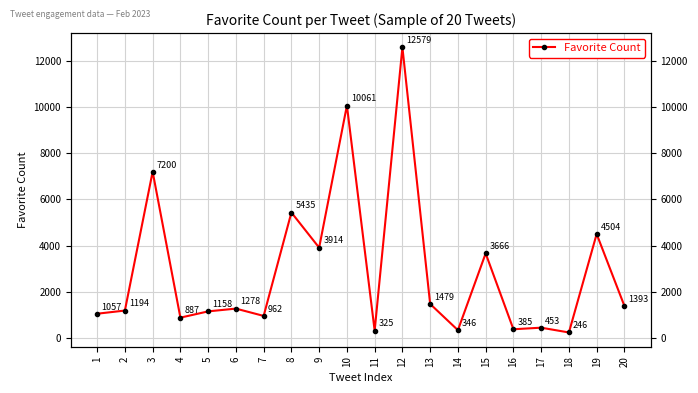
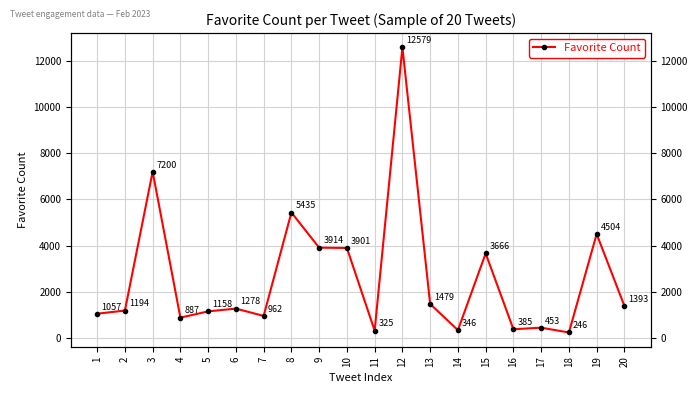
  {
    "1": 1057,
    "2": 1194,
    "3": 7200,
    "4": 887,
    "5": 1158,
    "6": 1278,
    "7": 962,
    "8": 5435,
    "9": 3914,
-   "10": 10061,
+   "10": 3901,
    "11": 325,
    "12": 12579,
    "13": 1479,
    "14": 346,
    "15": 3666,
    "16": 385,
    "17": 453,
    "18": 246,
    "19": 4504,
    "20": 1393
  }
